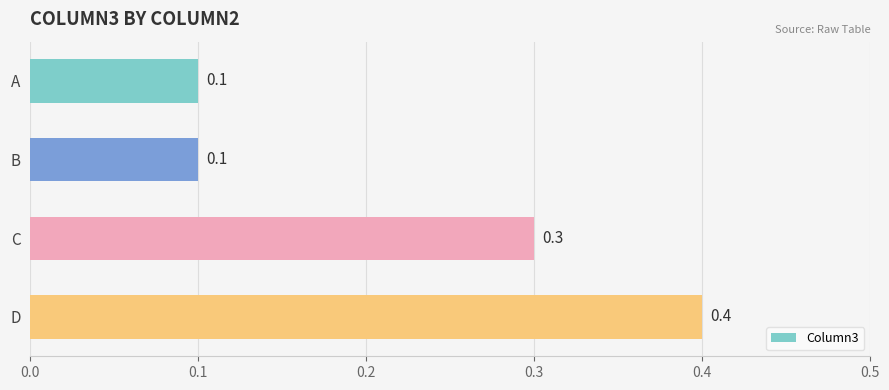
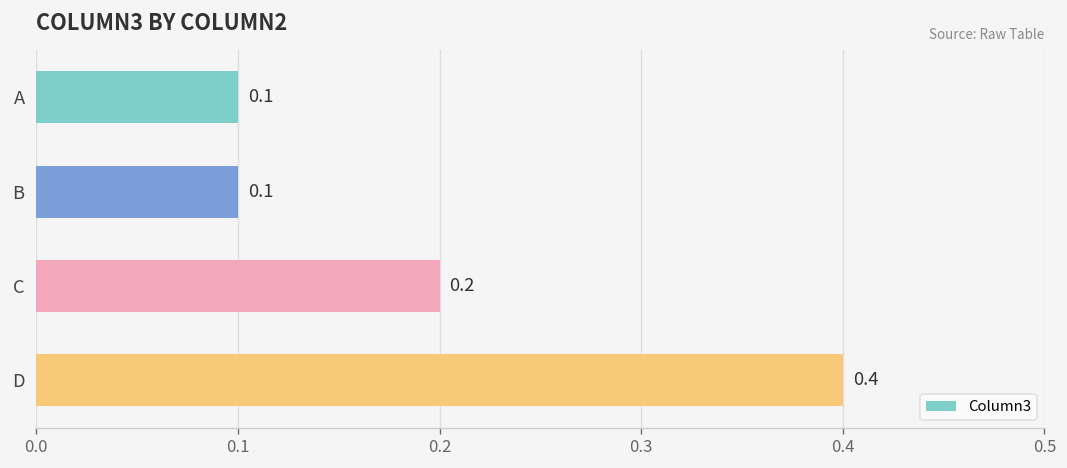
  {
    "A": 0.1,
    "B": 0.1,
-   "C": 0.3,
+   "C": 0.2,
    "D": 0.4
  }
